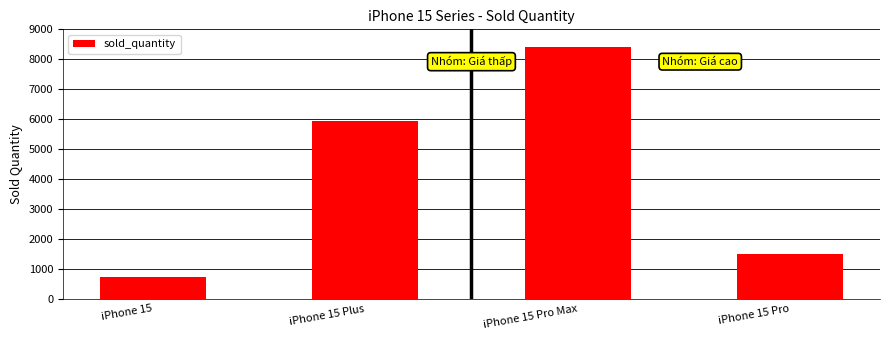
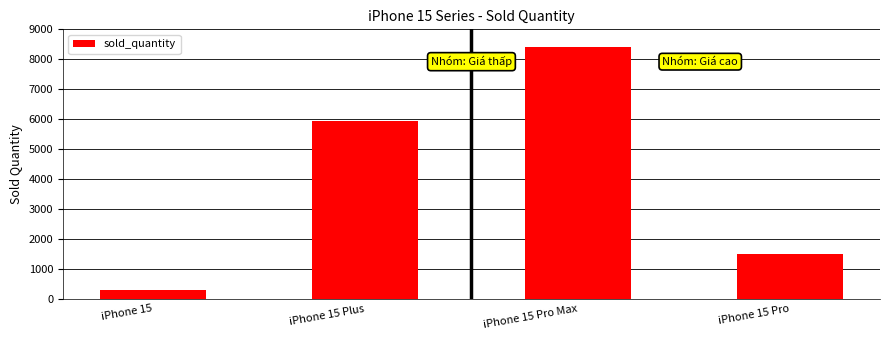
  {
-   "iPhone 15": 700,
+   "iPhone 15": 300,
    "iPhone 15 Plus": 5900,
    "iPhone 15 Pro Max": 8400,
    "iPhone 15 Pro": 1500
  }
